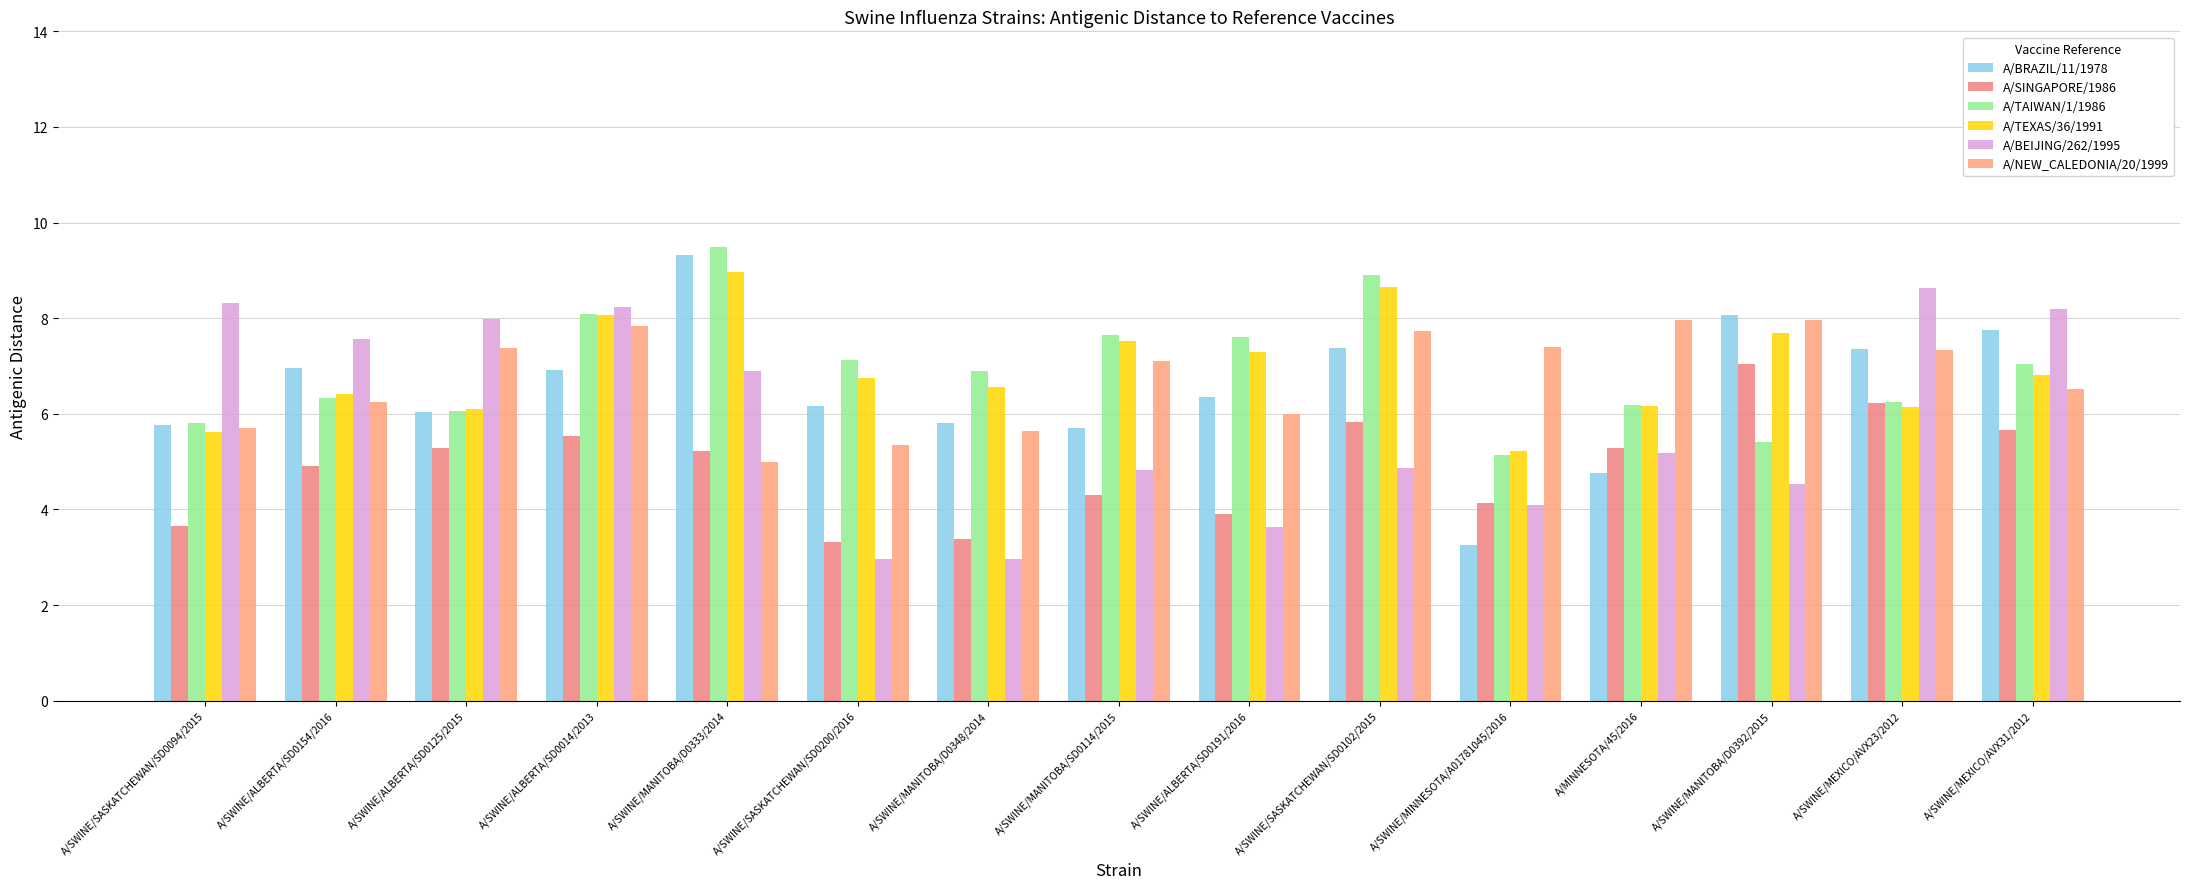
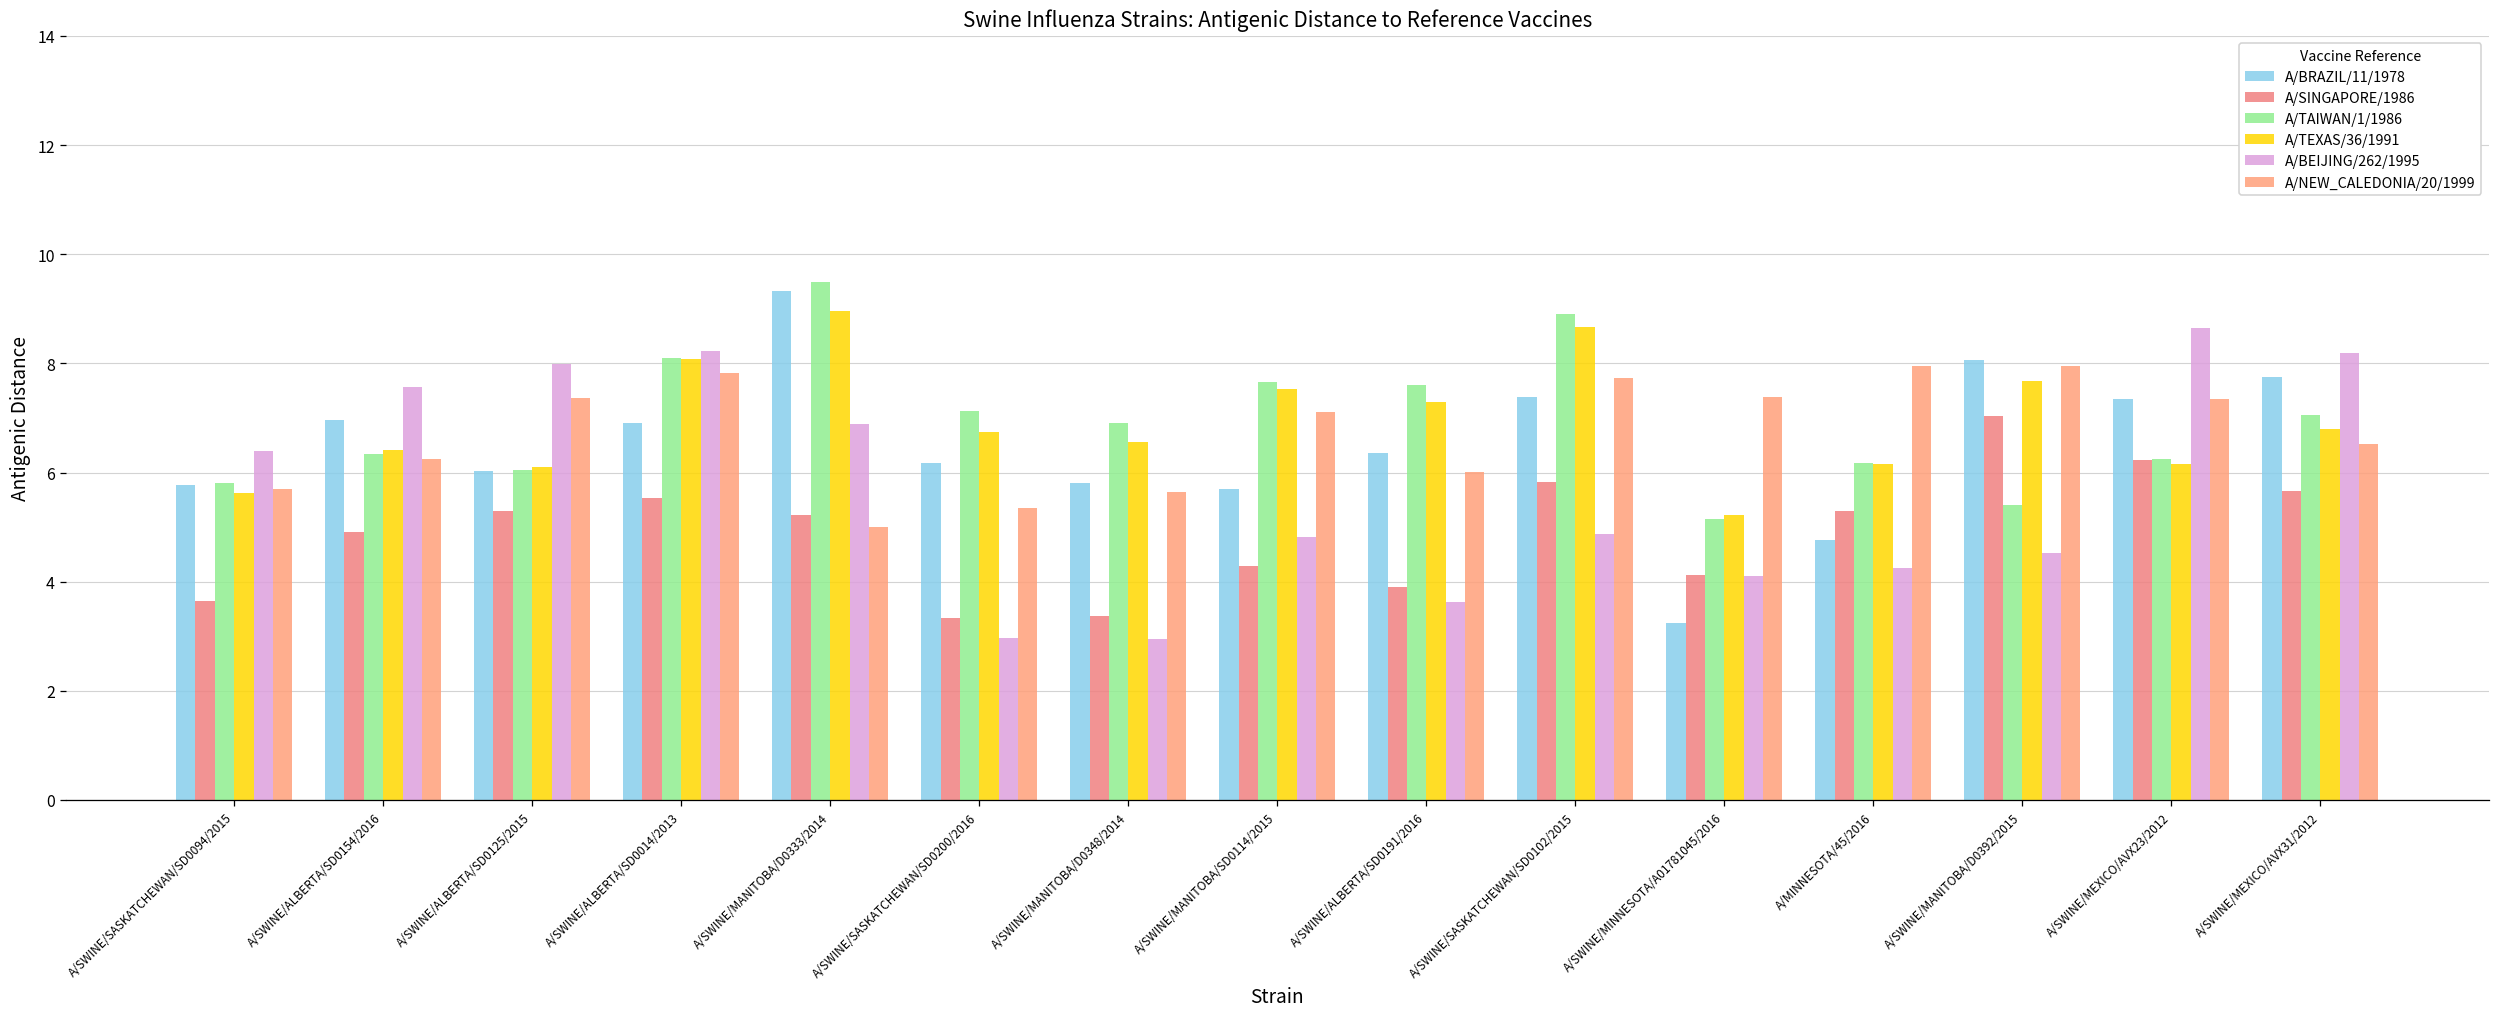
  {
    "A/BRAZIL/11/1978": {
      "A/SWINE/SASKATCHEWAN/SD0094/2015": 5.8,
      "A/SWINE/ALBERTA/SD0154/2016": 7.0,
      "A/SWINE/ALBERTA/SD0125/2015": 6.0,
      "A/SWINE/ALBERTA/SD0014/2013": 6.9,
      "A/SWINE/MANITOBA/D0333/2014": 9.3,
      "A/SWINE/SASKATCHEWAN/SD0200/2016": 6.2,
      "A/SWINE/MANITOBA/D0348/2014": 5.8,
      "A/SWINE/MANITOBA/SD0114/2015": 5.7,
      "A/SWINE/ALBERTA/SD0191/2016": 6.4,
      "A/SWINE/SASKATCHEWAN/SD0102/2015": 7.4,
      "A/SWINE/MINNESOTA/A01781045/2016": 3.2,
      "A/MINNESOTA/45/2016": 4.8,
      "A/SWINE/MANITOBA/D0392/2015": 8.1,
      "A/SWINE/MEXICO/AVX23/2012": 7.4,
      "A/SWINE/MEXICO/AVX31/2012": 7.7
    },
    "A/TAIWAN/1/1986": {
      "A/SWINE/SASKATCHEWAN/SD0094/2015": 5.8,
      "A/SWINE/ALBERTA/SD0154/2016": 6.3,
      "A/SWINE/ALBERTA/SD0125/2015": 6.1,
      "A/SWINE/ALBERTA/SD0014/2013": 8.1,
      "A/SWINE/MANITOBA/D0333/2014": 9.5,
      "A/SWINE/SASKATCHEWAN/SD0200/2016": 7.1,
      "A/SWINE/MANITOBA/D0348/2014": 6.9,
      "A/SWINE/MANITOBA/SD0114/2015": 7.7,
      "A/SWINE/ALBERTA/SD0191/2016": 7.6,
      "A/SWINE/SASKATCHEWAN/SD0102/2015": 8.9,
      "A/SWINE/MINNESOTA/A01781045/2016": 5.1,
      "A/MINNESOTA/45/2016": 6.2,
      "A/SWINE/MANITOBA/D0392/2015": 5.4,
      "A/SWINE/MEXICO/AVX23/2012": 6.3,
      "A/SWINE/MEXICO/AVX31/2012": 7.1
    },
    "A/TEXAS/36/1991": {
      "A/SWINE/SASKATCHEWAN/SD0094/2015": 5.6,
      "A/SWINE/ALBERTA/SD0154/2016": 6.4,
      "A/SWINE/ALBERTA/SD0125/2015": 6.1,
      "A/SWINE/ALBERTA/SD0014/2013": 8.1,
      "A/SWINE/MANITOBA/D0333/2014": 9.0,
      "A/SWINE/SASKATCHEWAN/SD0200/2016": 6.7,
      "A/SWINE/MANITOBA/D0348/2014": 6.6,
      "A/SWINE/MANITOBA/SD0114/2015": 7.5,
      "A/SWINE/ALBERTA/SD0191/2016": 7.3,
      "A/SWINE/SASKATCHEWAN/SD0102/2015": 8.7,
      "A/SWINE/MINNESOTA/A01781045/2016": 5.2,
      "A/MINNESOTA/45/2016": 6.2,
      "A/SWINE/MANITOBA/D0392/2015": 7.7,
      "A/SWINE/MEXICO/AVX23/2012": 6.1,
      "A/SWINE/MEXICO/AVX31/2012": 6.8
    },
    "A/BEIJING/262/1995": {
-     "A/SWINE/SASKATCHEWAN/SD0094/2015": 8.3,
+     "A/SWINE/SASKATCHEWAN/SD0094/2015": 6.4,
      "A/SWINE/ALBERTA/SD0154/2016": 7.6,
      "A/SWINE/ALBERTA/SD0125/2015": 8.0,
      "A/SWINE/ALBERTA/SD0014/2013": 8.2,
      "A/SWINE/MANITOBA/D0333/2014": 6.9,
      "A/SWINE/SASKATCHEWAN/SD0200/2016": 3.0,
      "A/SWINE/MANITOBA/D0348/2014": 3.0,
      "A/SWINE/MANITOBA/SD0114/2015": 4.8,
      "A/SWINE/ALBERTA/SD0191/2016": 3.6,
      "A/SWINE/SASKATCHEWAN/SD0102/2015": 4.9,
      "A/SWINE/MINNESOTA/A01781045/2016": 4.1,
-     "A/MINNESOTA/45/2016": 5.2,
+     "A/MINNESOTA/45/2016": 4.2,
      "A/SWINE/MANITOBA/D0392/2015": 4.5,
      "A/SWINE/MEXICO/AVX23/2012": 8.6,
      "A/SWINE/MEXICO/AVX31/2012": 8.2
    }
  }
